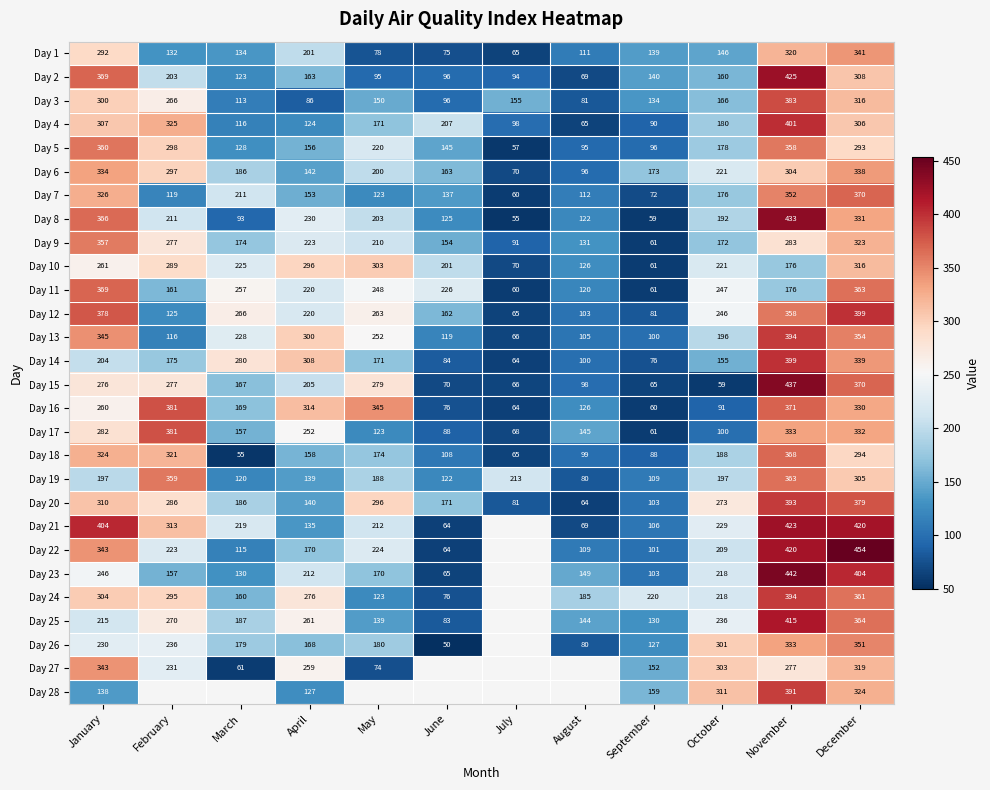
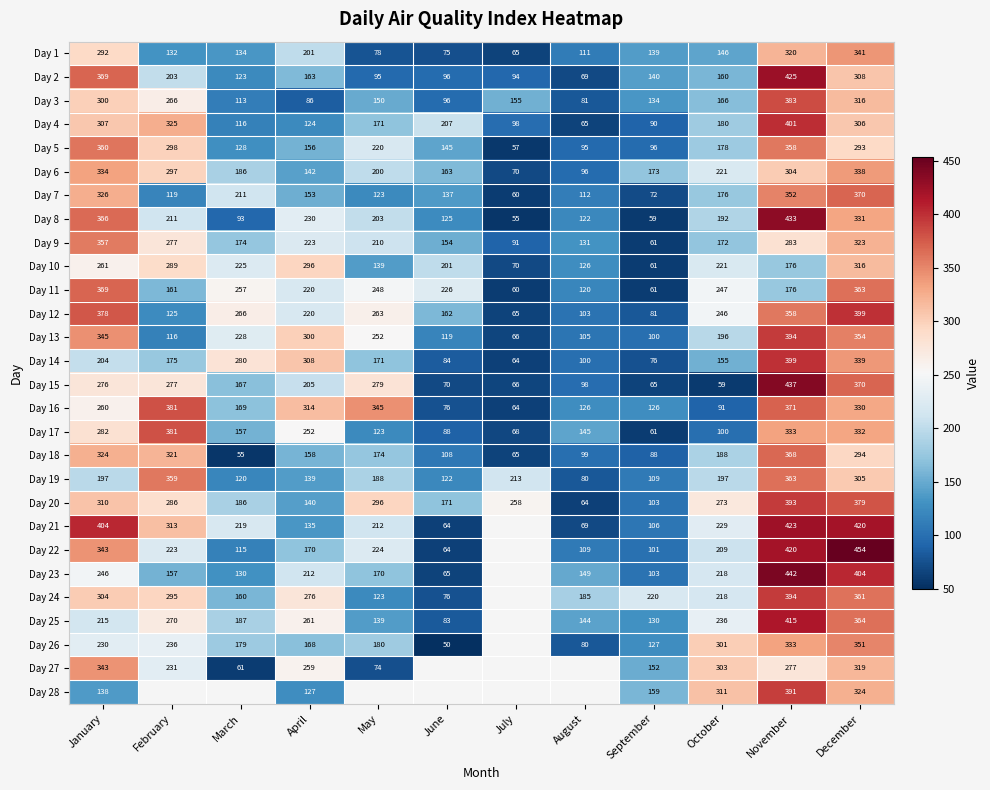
  {
    "Day 10": {
      "January": 261,
      "February": 289,
      "March": 225,
      "April": 296,
-     "May": 303,
+     "May": 139,
      "June": 201,
      "July": 70,
      "August": 126,
      "September": 61,
      "October": 221,
      "November": 176,
      "December": 316
    },
    "Day 16": {
      "January": 260,
      "February": 381,
      "March": 169,
      "April": 314,
      "May": 345,
      "June": 76,
      "July": 64,
      "August": 126,
-     "September": 60,
+     "September": 126,
      "October": 91,
      "November": 371,
      "December": 330
    },
    "Day 20": {
      "January": 310,
      "February": 286,
      "March": 186,
      "April": 140,
      "May": 296,
      "June": 171,
-     "July": 81,
+     "July": 258,
      "August": 64,
      "September": 103,
      "October": 273,
      "November": 393,
      "December": 379
    }
  }
